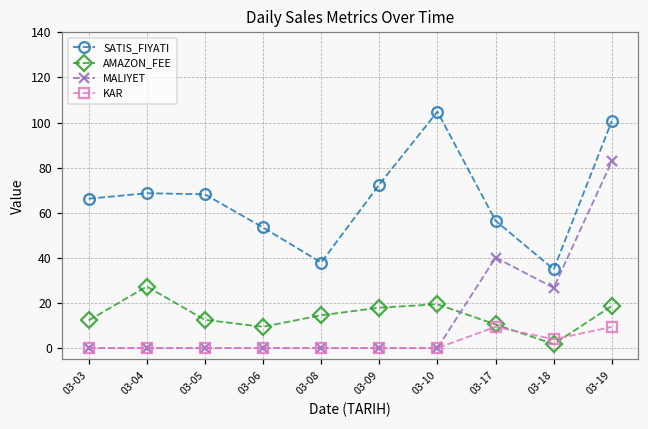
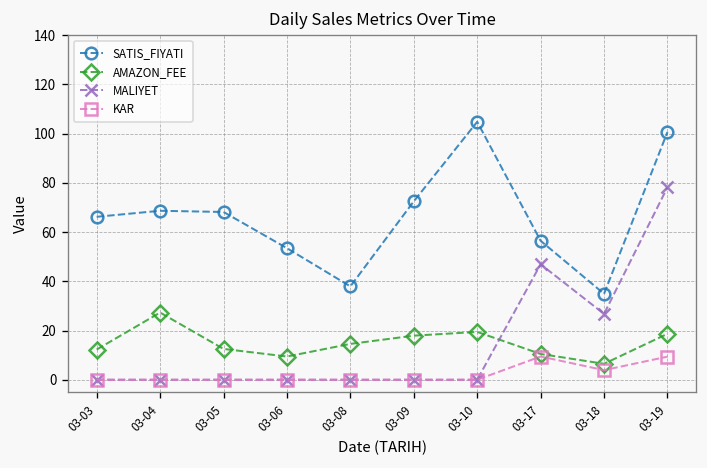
  {
    "SATIS_FIYATI": {
      "03-03": 66,
      "03-04": 69,
      "03-05": 68,
      "03-06": 53,
      "03-08": 38,
      "03-09": 72,
      "03-10": 105,
      "03-17": 56,
      "03-18": 35,
      "03-19": 101
    },
    "AMAZON_FEE": {
      "03-03": 12,
      "03-04": 27,
      "03-05": 13,
      "03-06": 9,
      "03-08": 15,
      "03-09": 18,
      "03-10": 19,
-     "03-18": 2,
+     "03-18": 6,
      "03-19": 19
    },
    "MALIYET": {
-     "03-17": 40,
+     "03-17": 47,
      "03-18": 27,
-     "03-19": 83
+     "03-19": 78
    },
    "KAR": {
      "03-18": 4,
      "03-19": 9
    }
  }
